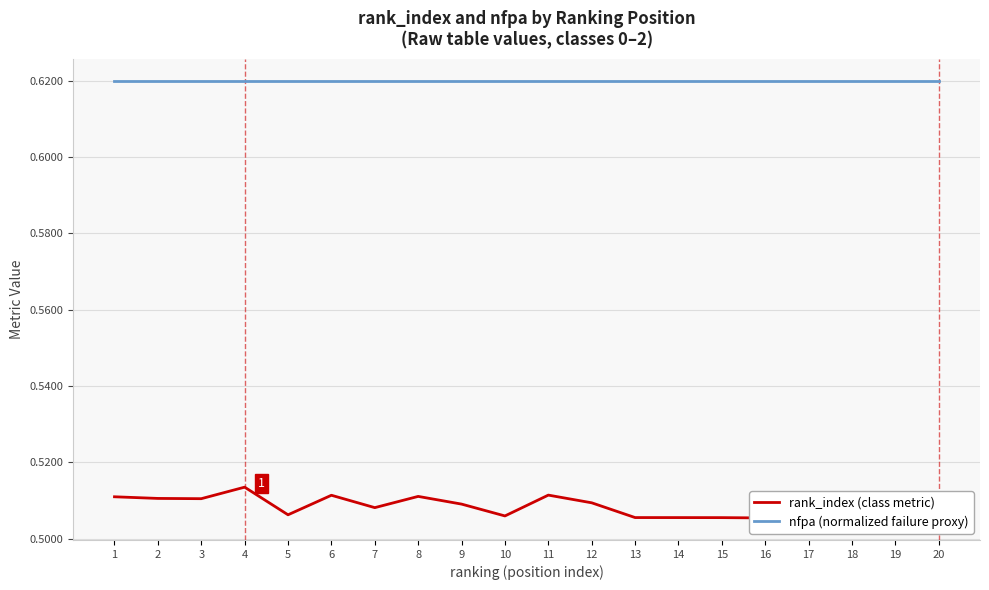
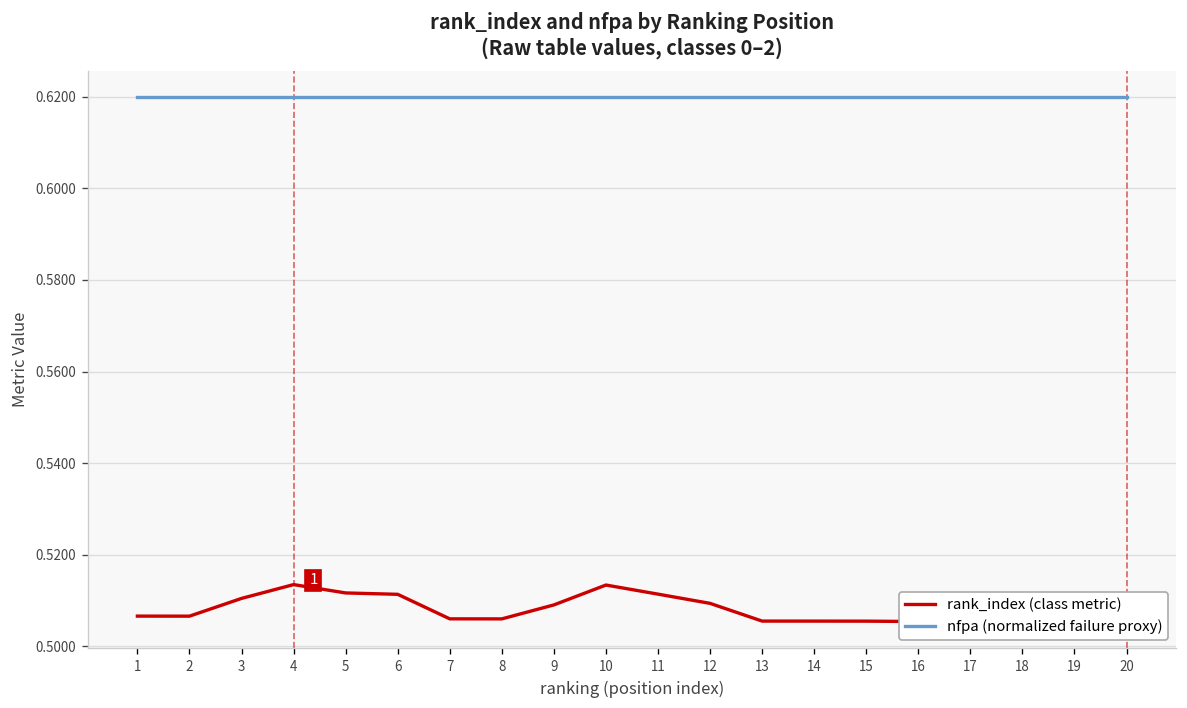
  {
    "rank_index (class metric)": {
-     "1": 0.511,
-     "2": 0.511,
+     "1": 0.507,
+     "2": 0.507,
      "3": 0.510,
-     "5": 0.506,
+     "5": 0.512,
      "6": 0.511,
-     "7": 0.508,
-     "8": 0.511,
+     "7": 0.506,
+     "8": 0.506,
      "9": 0.509,
-     "10": 0.506,
+     "10": 0.513,
      "11": 0.511,
      "12": 0.509,
      "13": 0.505,
      "14": 0.505,
      "15": 0.505
    },
    "nfpa (normalized failure proxy)": {
      "1": 0.620,
      "2": 0.620,
      "3": 0.620,
      "4": 0.620,
      "5": 0.620,
      "6": 0.620,
      "7": 0.620,
      "8": 0.620,
      "9": 0.620,
      "10": 0.620,
      "11": 0.620,
      "12": 0.620,
      "13": 0.620,
      "14": 0.620,
      "15": 0.620,
      "16": 0.620,
      "17": 0.620,
      "18": 0.620,
      "19": 0.620,
      "20": 0.620
    }
  }
